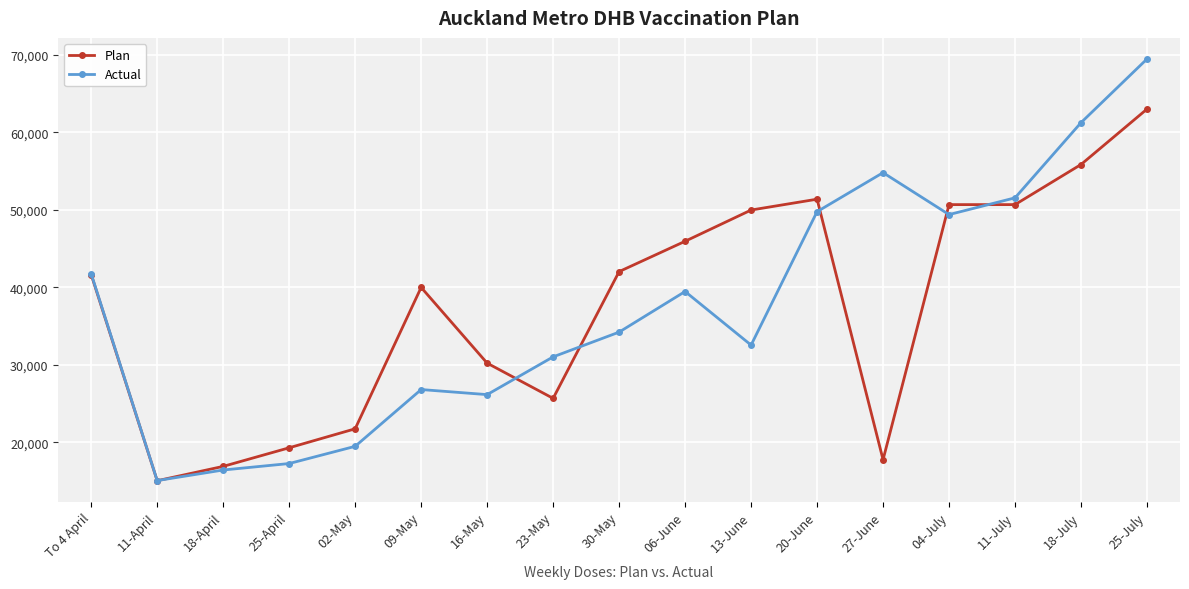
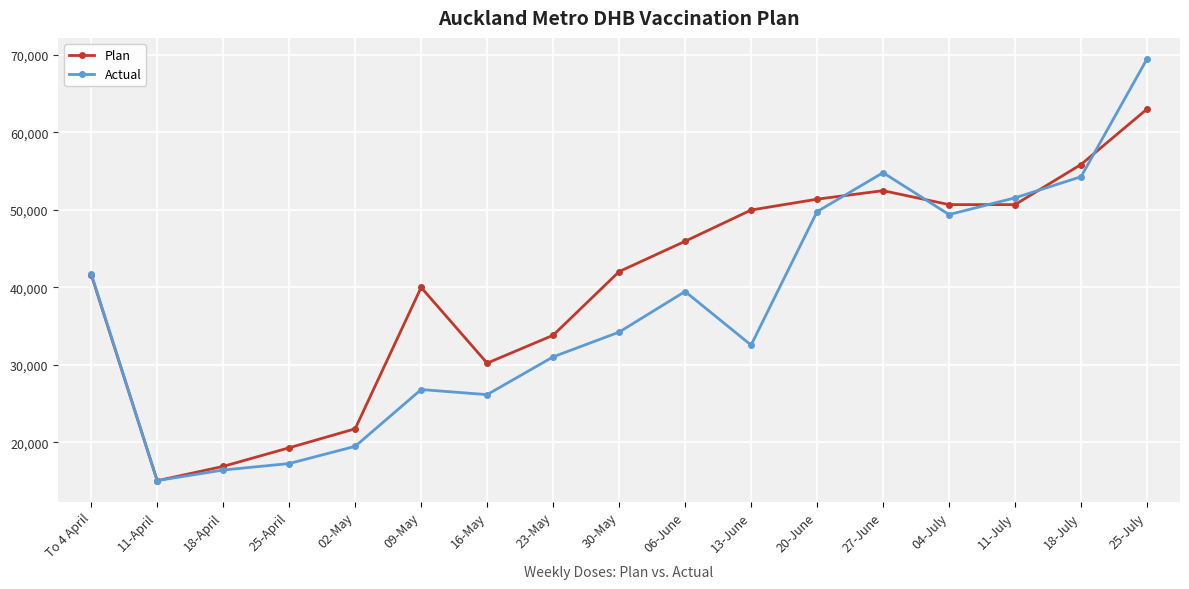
  {
    "Plan": {
      "18-April": "17,000",
      "25-April": "19,000",
      "02-May": "22,000",
      "09-May": "40,000",
      "16-May": "30,000",
-     "23-May": "26,000",
+     "23-May": "34,000",
      "30-May": "42,000",
      "06-June": "46,000",
      "13-June": "50,000",
      "20-June": "51,000",
-     "27-June": "18,000",
+     "27-June": "52,000",
      "04-July": "51,000",
      "11-July": "51,000",
      "18-July": "56,000",
      "25-July": "63,000"
    },
    "Actual": {
      "18-April": "16,000",
      "25-April": "17,000",
      "02-May": "19,000",
      "09-May": "27,000",
      "16-May": "26,000",
      "23-May": "31,000",
      "30-May": "34,000",
      "06-June": "39,000",
      "13-June": "33,000",
      "20-June": "50,000",
      "27-June": "55,000",
      "04-July": "49,000",
      "11-July": "52,000",
-     "18-July": "61,000",
+     "18-July": "54,000",
      "25-July": "69,000"
    }
  }
